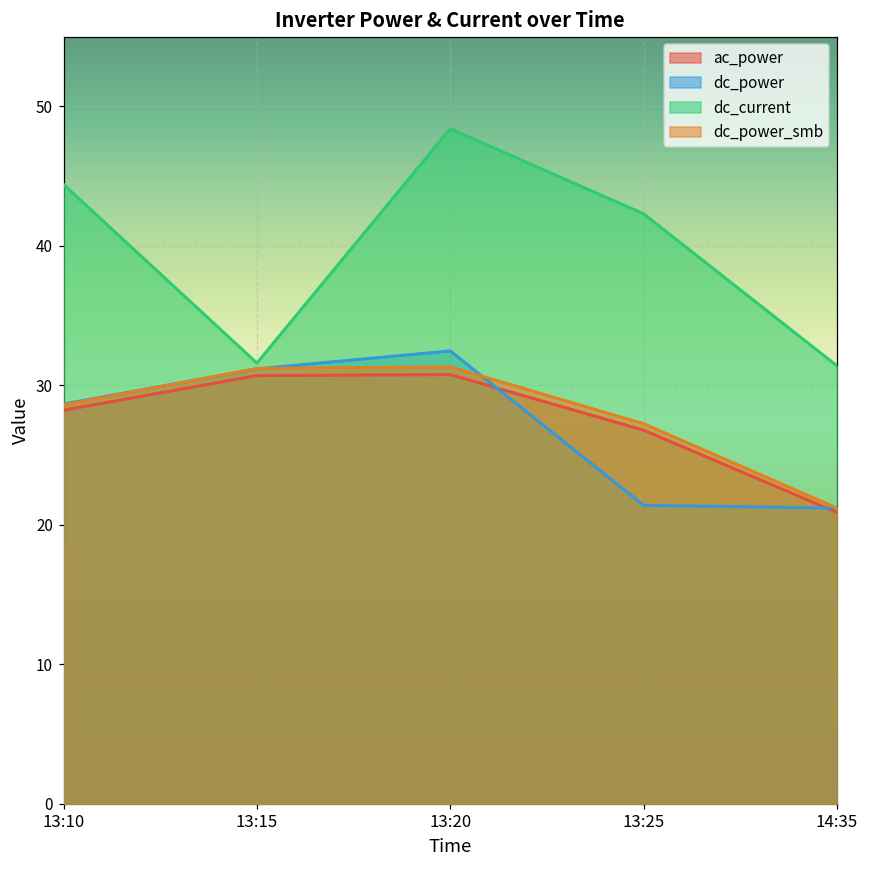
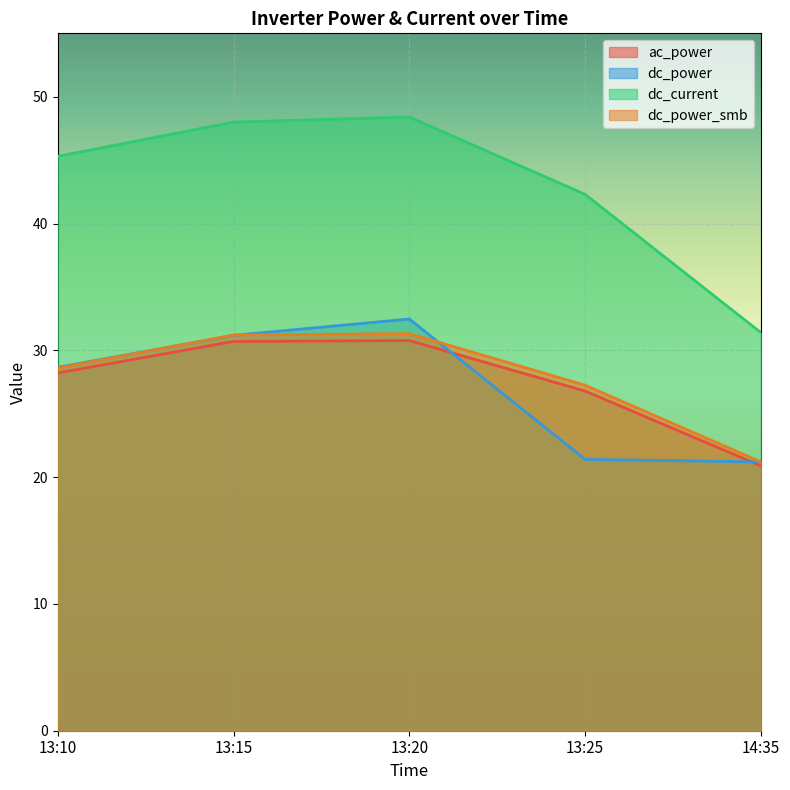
  {
    "dc_power": {
      "13:20": 32.5,
      "13:25": 21.4
    },
    "dc_current": {
-     "13:10": 44.4,
-     "13:15": 31.6,
+     "13:10": 45.3,
+     "13:15": 48.0,
      "13:20": 48.4,
      "13:25": 42.3,
      "14:35": 31.4
    }
  }
